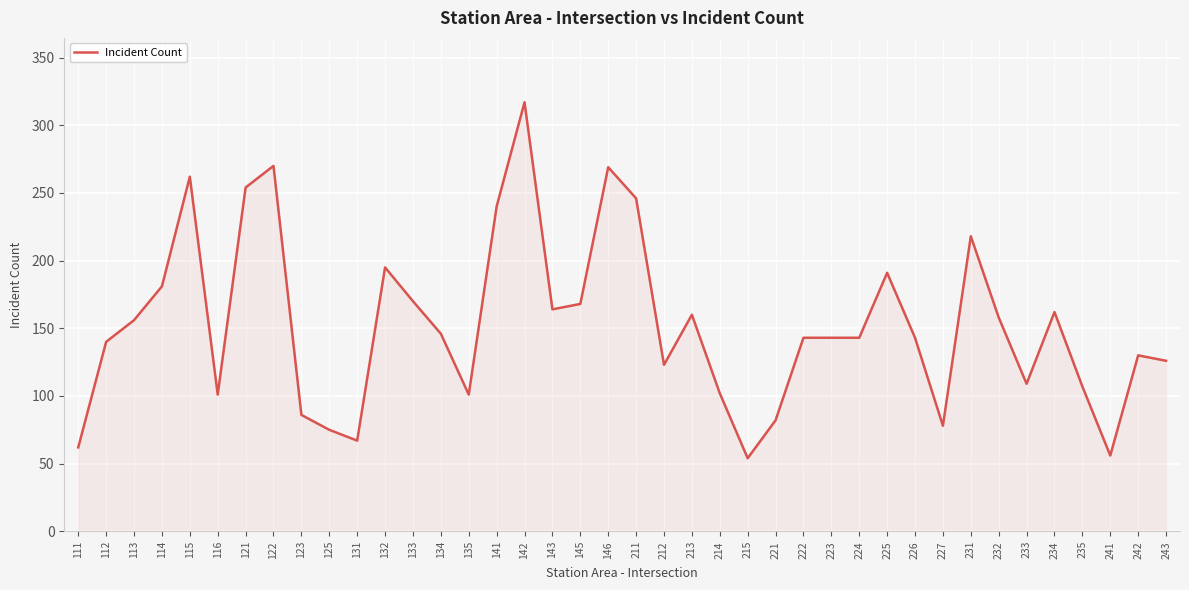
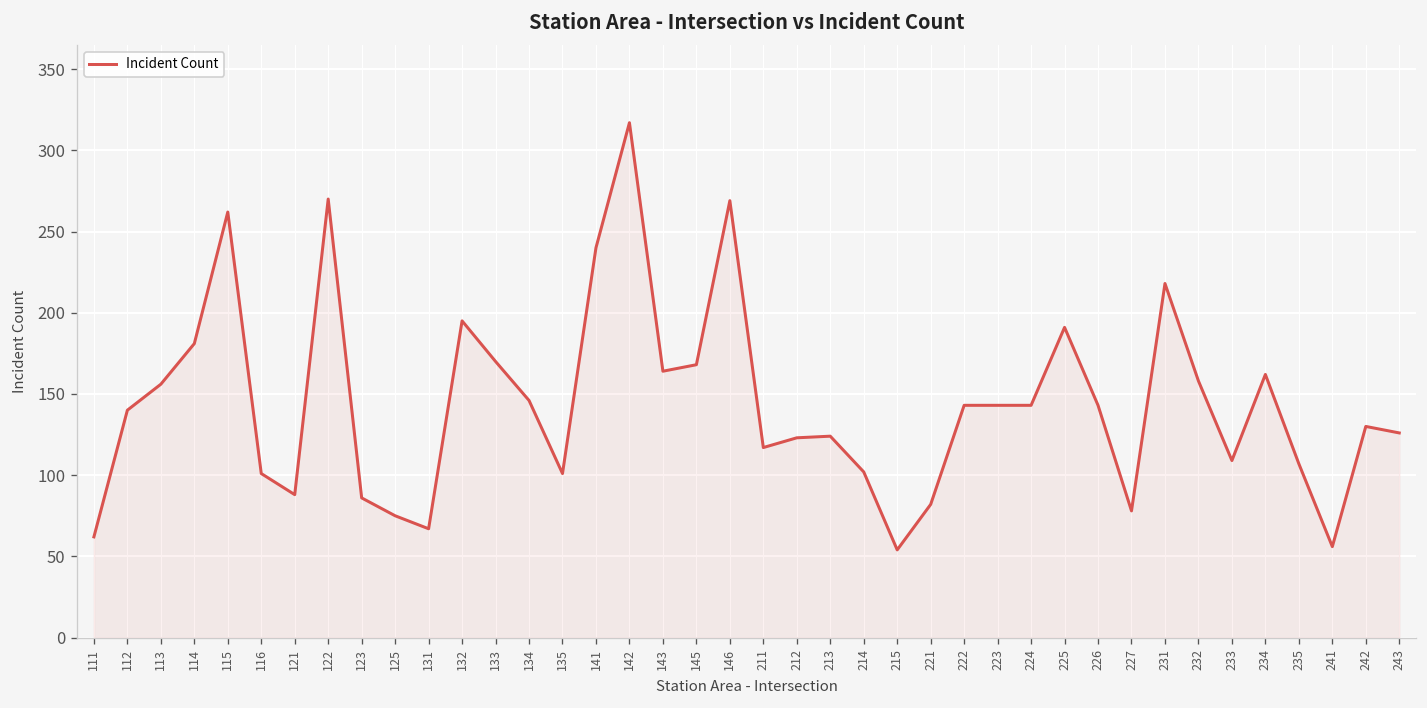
  {
    "111": 62,
    "112": 140,
    "113": 156,
    "114": 181,
    "115": 262,
    "116": 101,
-   "121": 254,
+   "121": 88,
    "122": 270,
    "123": 86,
    "125": 75,
    "131": 67,
    "132": 195,
    "133": 170,
    "134": 146,
    "135": 101,
    "141": 240,
    "142": 317,
    "143": 164,
    "145": 168,
    "146": 269,
-   "211": 246,
+   "211": 117,
    "212": 123,
-   "213": 160,
+   "213": 124,
    "214": 102,
    "215": 54,
    "221": 82,
    "222": 143,
    "223": 143,
    "224": 143,
    "225": 191,
    "226": 143,
    "227": 78,
    "231": 218,
    "232": 158,
    "233": 109,
    "234": 162,
    "235": 107,
    "241": 56,
    "242": 130,
    "243": 126
  }
